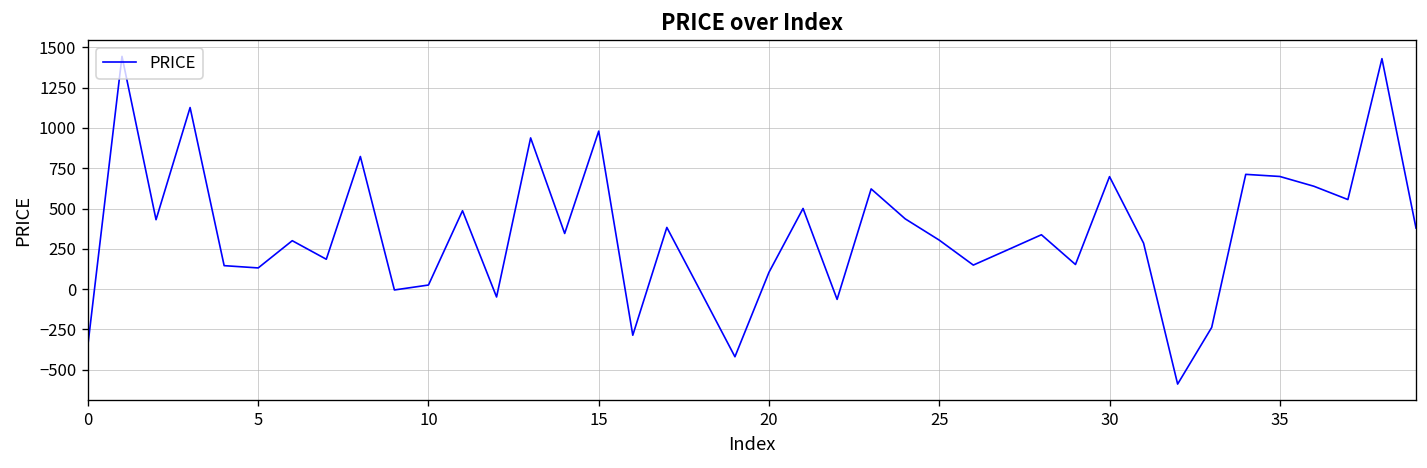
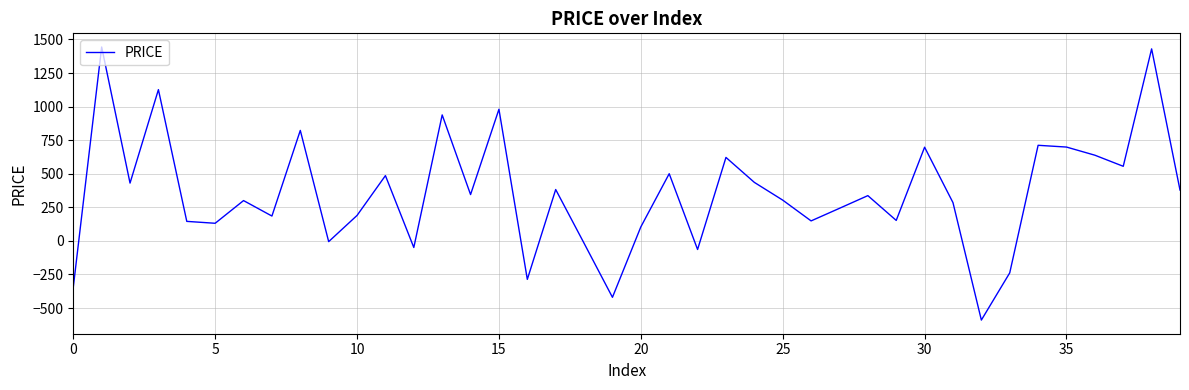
  {
    "0": -350,
    "5": 130,
-   "10": 30,
+   "10": 190,
    "15": 980,
    "20": 100,
    "25": 300,
    "30": 700,
    "35": 700
  }
